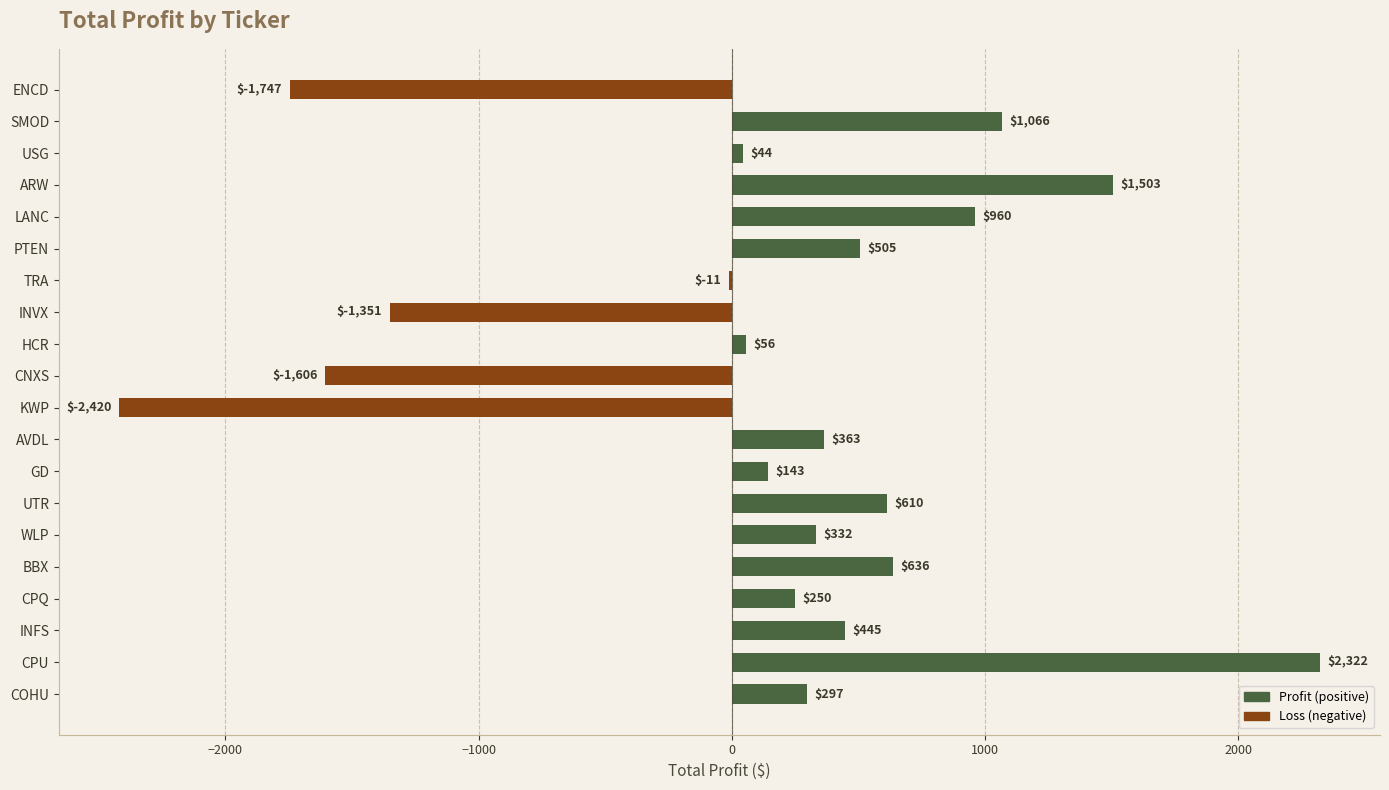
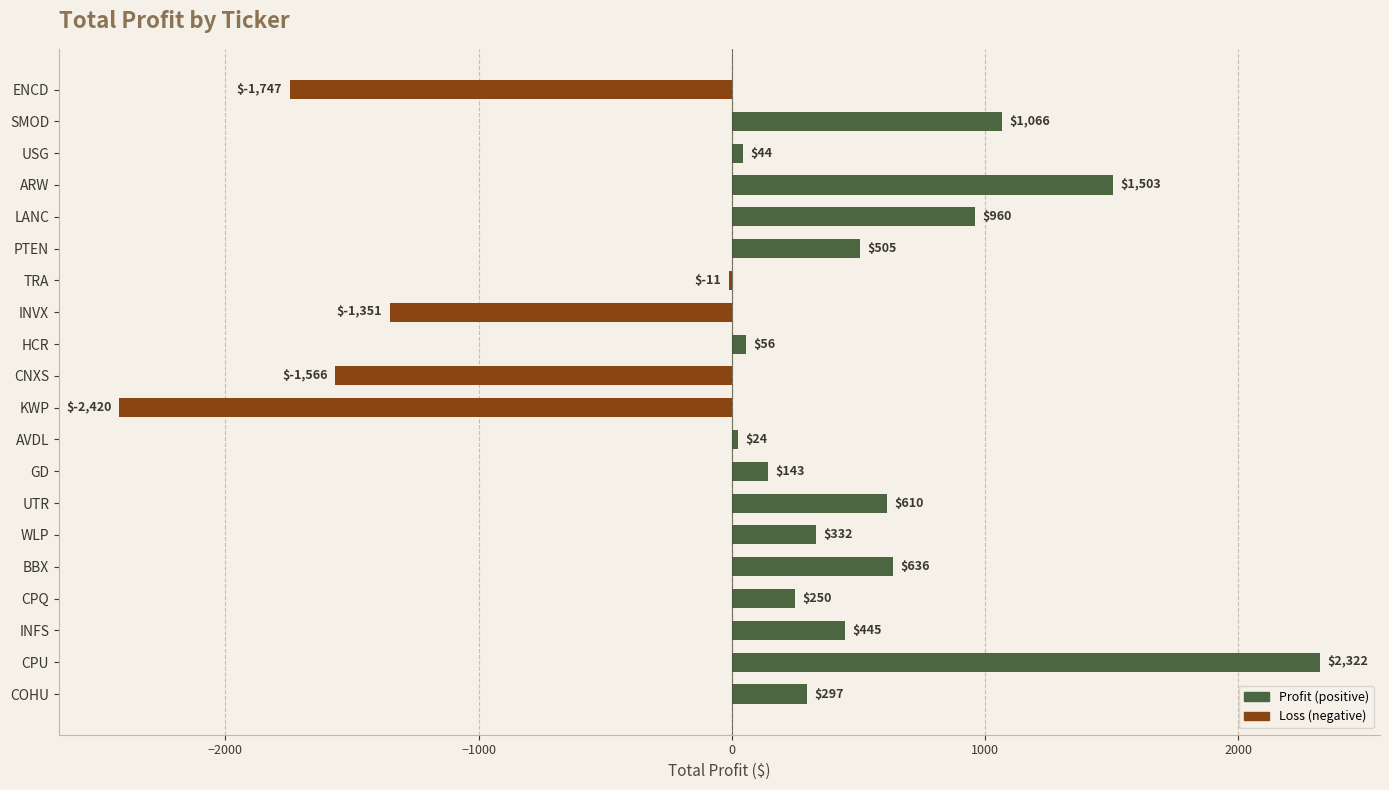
  {
    "ENCD": "$-1,747",
    "SMOD": "$1,066",
    "USG": "$44",
    "ARW": "$1,503",
    "LANC": "$960",
    "PTEN": "$505",
    "TRA": "$-11",
    "INVX": "$-1,351",
    "HCR": "$56",
-   "CNXS": "$-1,606",
+   "CNXS": "$-1,566",
    "KWP": "$-2,420",
-   "AVDL": "$363",
+   "AVDL": "$24",
    "GD": "$143",
    "UTR": "$610",
    "WLP": "$332",
    "BBX": "$636",
    "CPQ": "$250",
    "INFS": "$445",
    "CPU": "$2,322",
    "COHU": "$297"
  }
